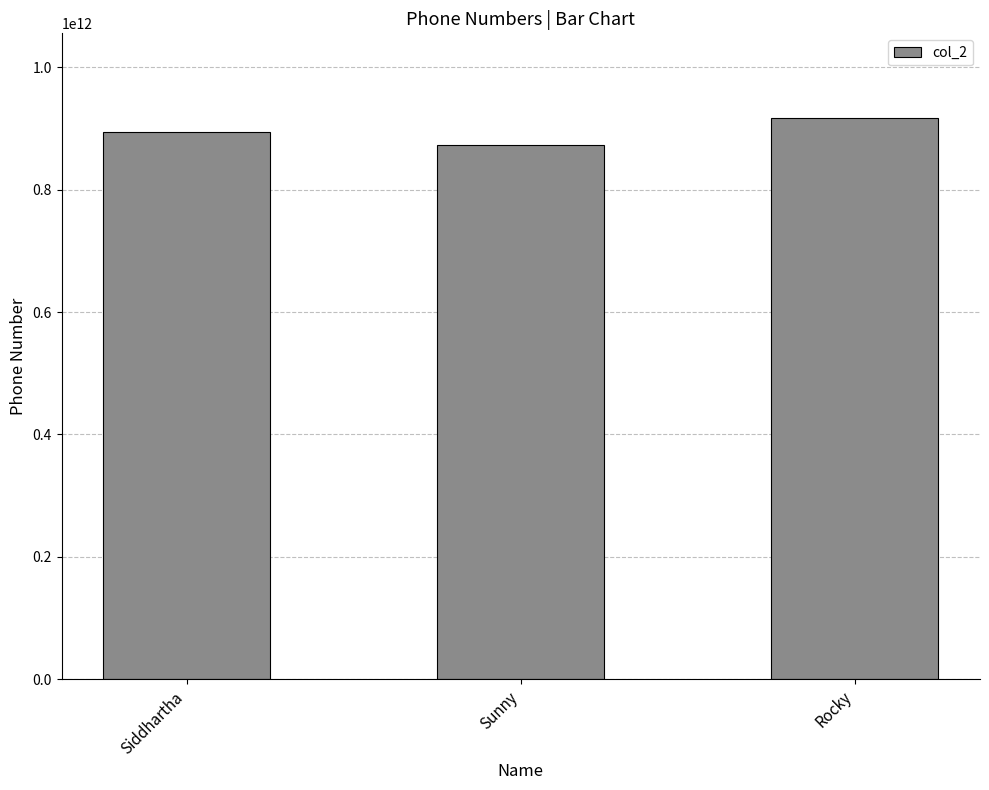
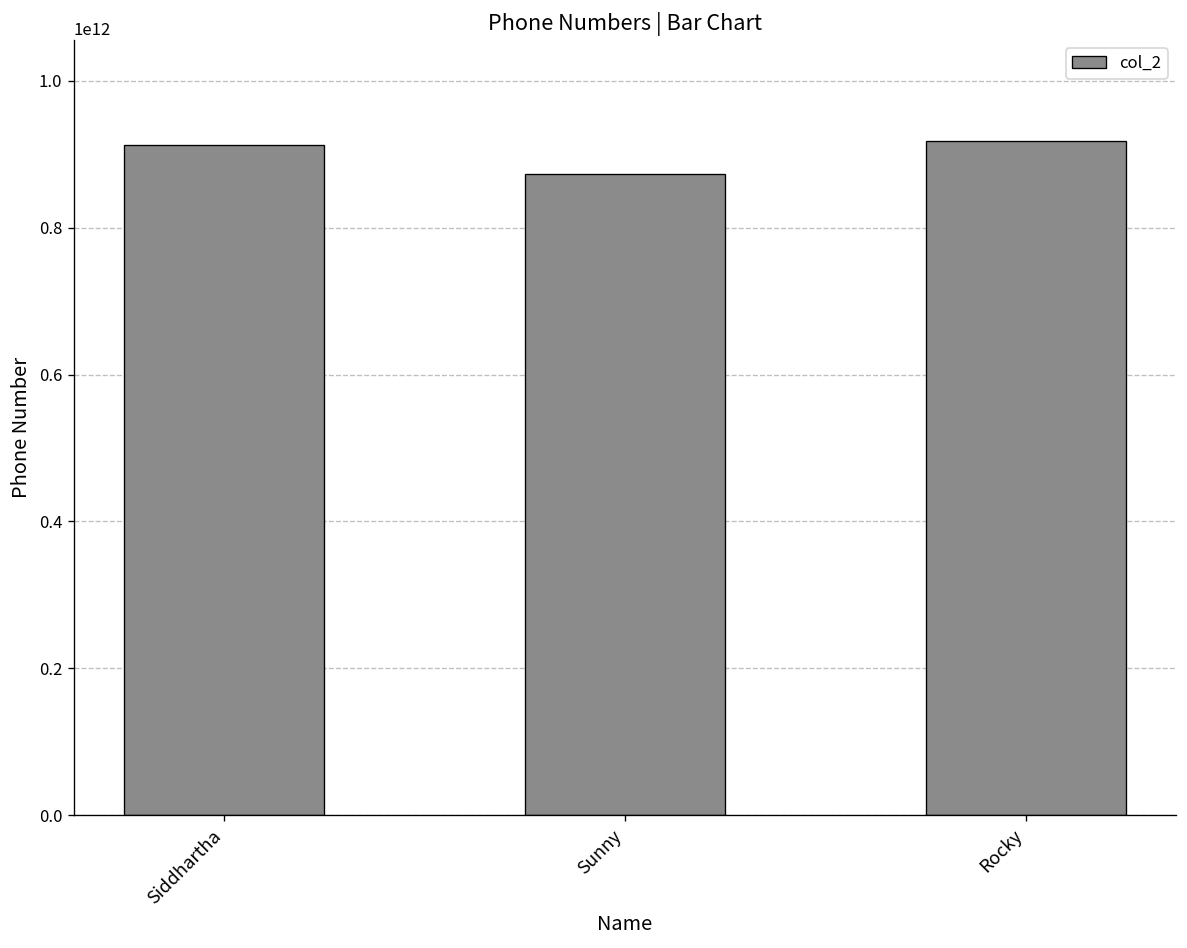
  {
-   "Siddhartha": 890000000000,
+   "Siddhartha": 910000000000,
    "Sunny": 870000000000,
    "Rocky": 920000000000
  }
